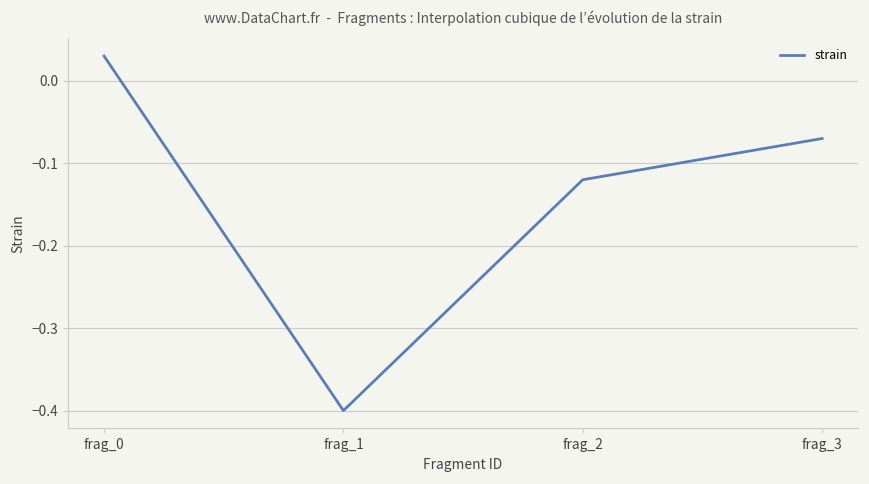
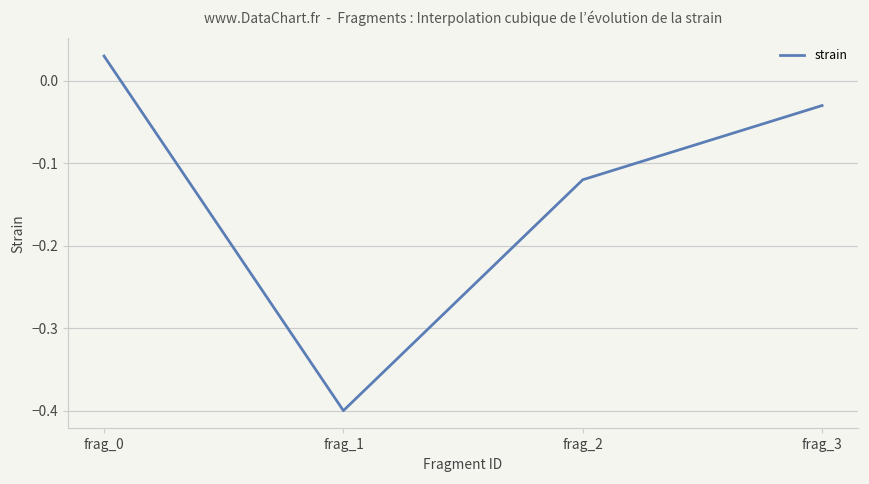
  {
    "frag_0": 0.03,
    "frag_1": -0.40,
    "frag_2": -0.12,
-   "frag_3": -0.07
+   "frag_3": -0.03
  }
